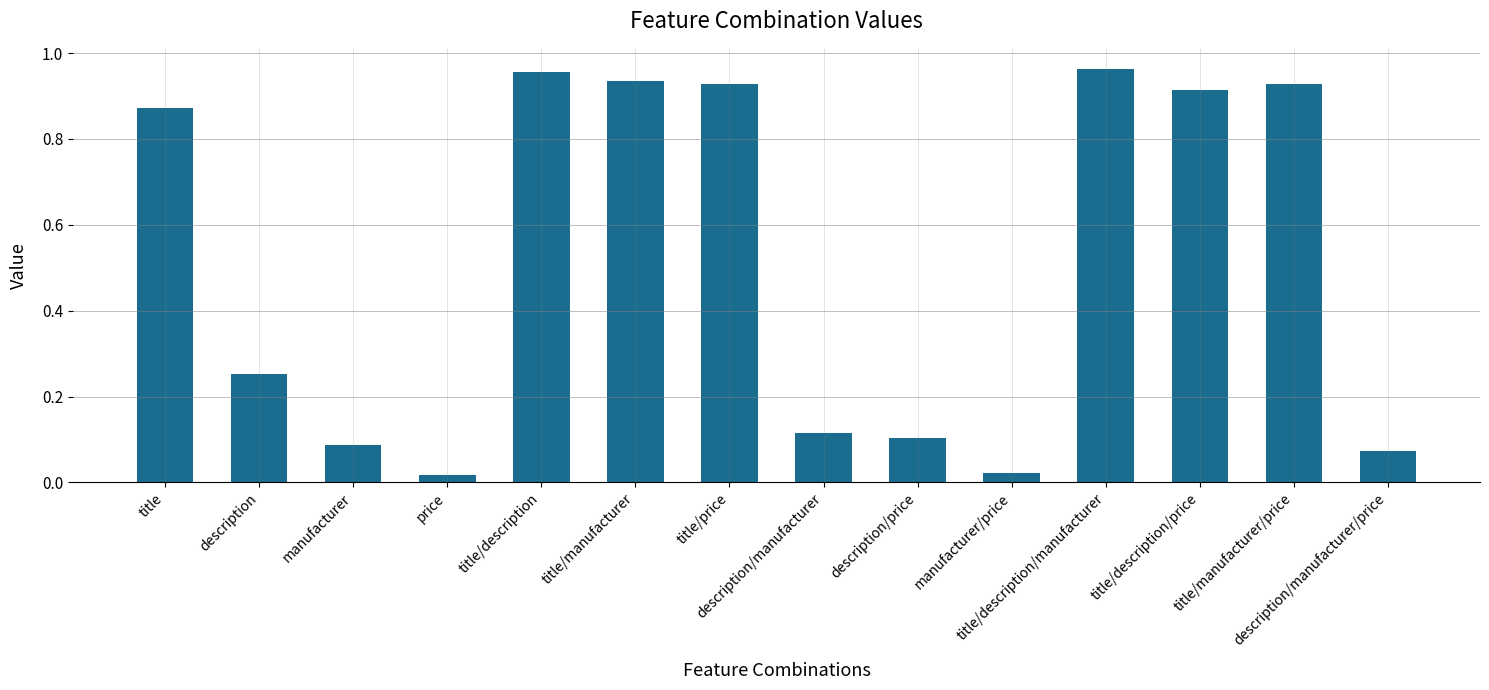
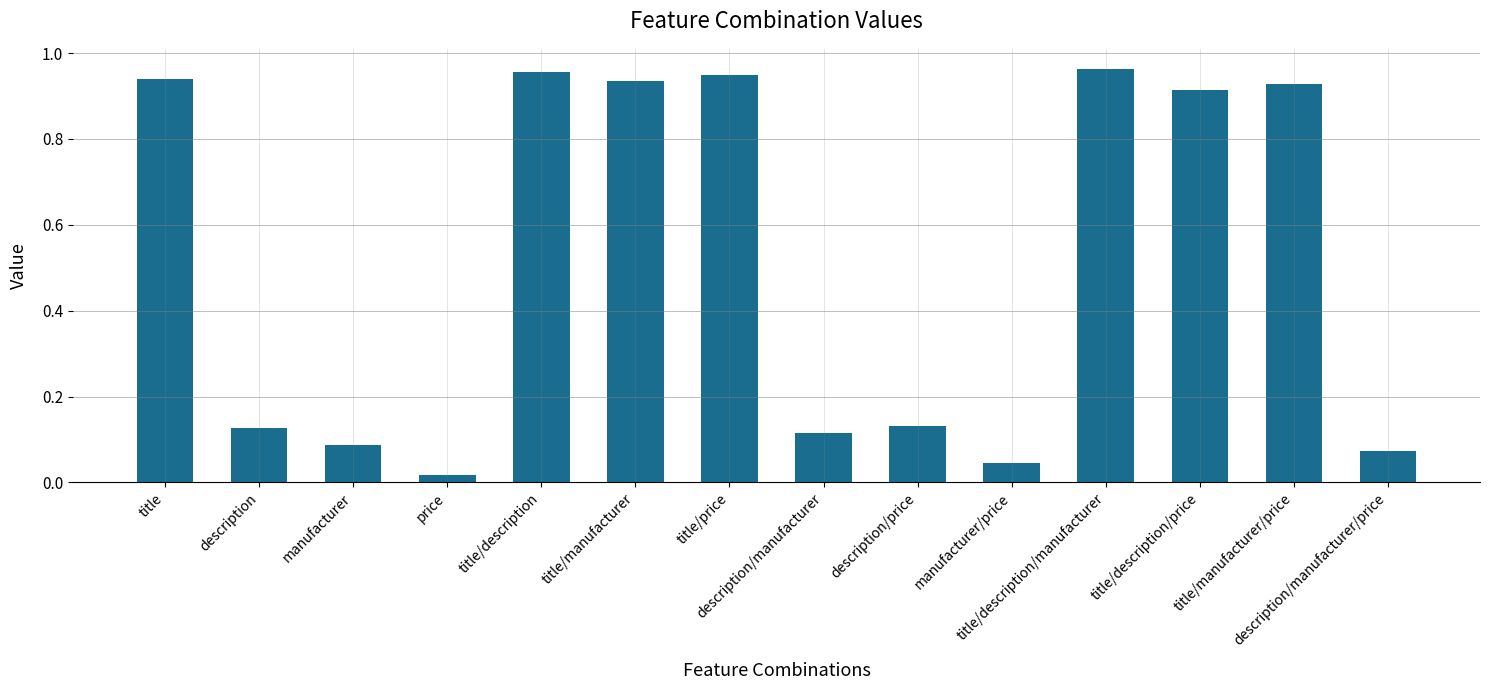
  {
-   "title": 0.87,
-   "description": 0.25,
+   "title": 0.94,
+   "description": 0.13,
    "manufacturer": 0.09,
    "price": 0.02,
    "title/description": 0.96,
    "title/manufacturer": 0.93,
-   "title/price": 0.93,
+   "title/price": 0.95,
    "description/manufacturer": 0.11,
-   "description/price": 0.10,
-   "manufacturer/price": 0.02,
+   "description/price": 0.13,
+   "manufacturer/price": 0.04,
    "title/description/manufacturer": 0.96,
    "title/description/price": 0.91,
    "title/manufacturer/price": 0.93,
    "description/manufacturer/price": 0.07
  }
